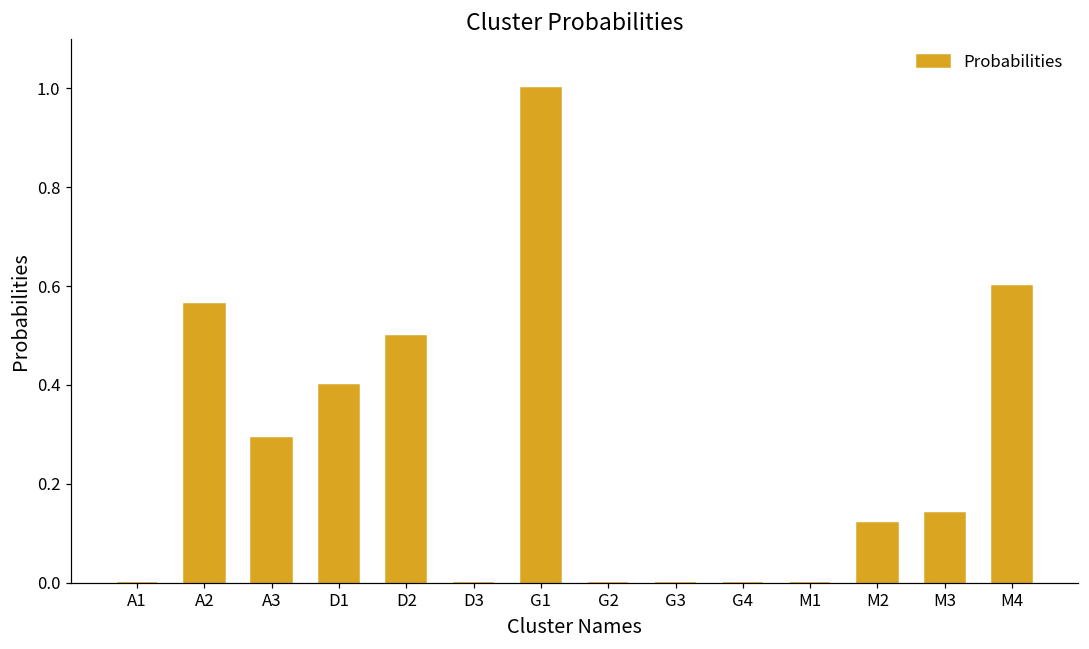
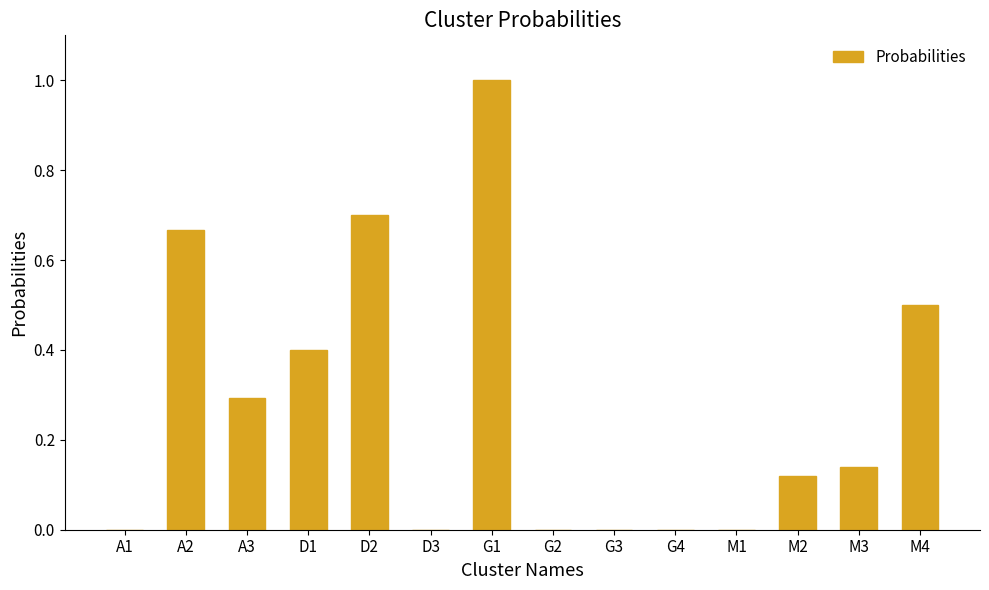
  {
    "A1": 0.00,
-   "A2": 0.56,
+   "A2": 0.67,
    "A3": 0.29,
    "D1": 0.40,
-   "D2": 0.5,
+   "D2": 0.7,
    "D3": 0.00,
    "G1": 1.00,
    "G2": 0.00,
    "G3": 0.00,
    "G4": 0.00,
    "M1": 0.00,
    "M2": 0.12,
    "M3": 0.14,
-   "M4": 0.6
+   "M4": 0.5
  }
